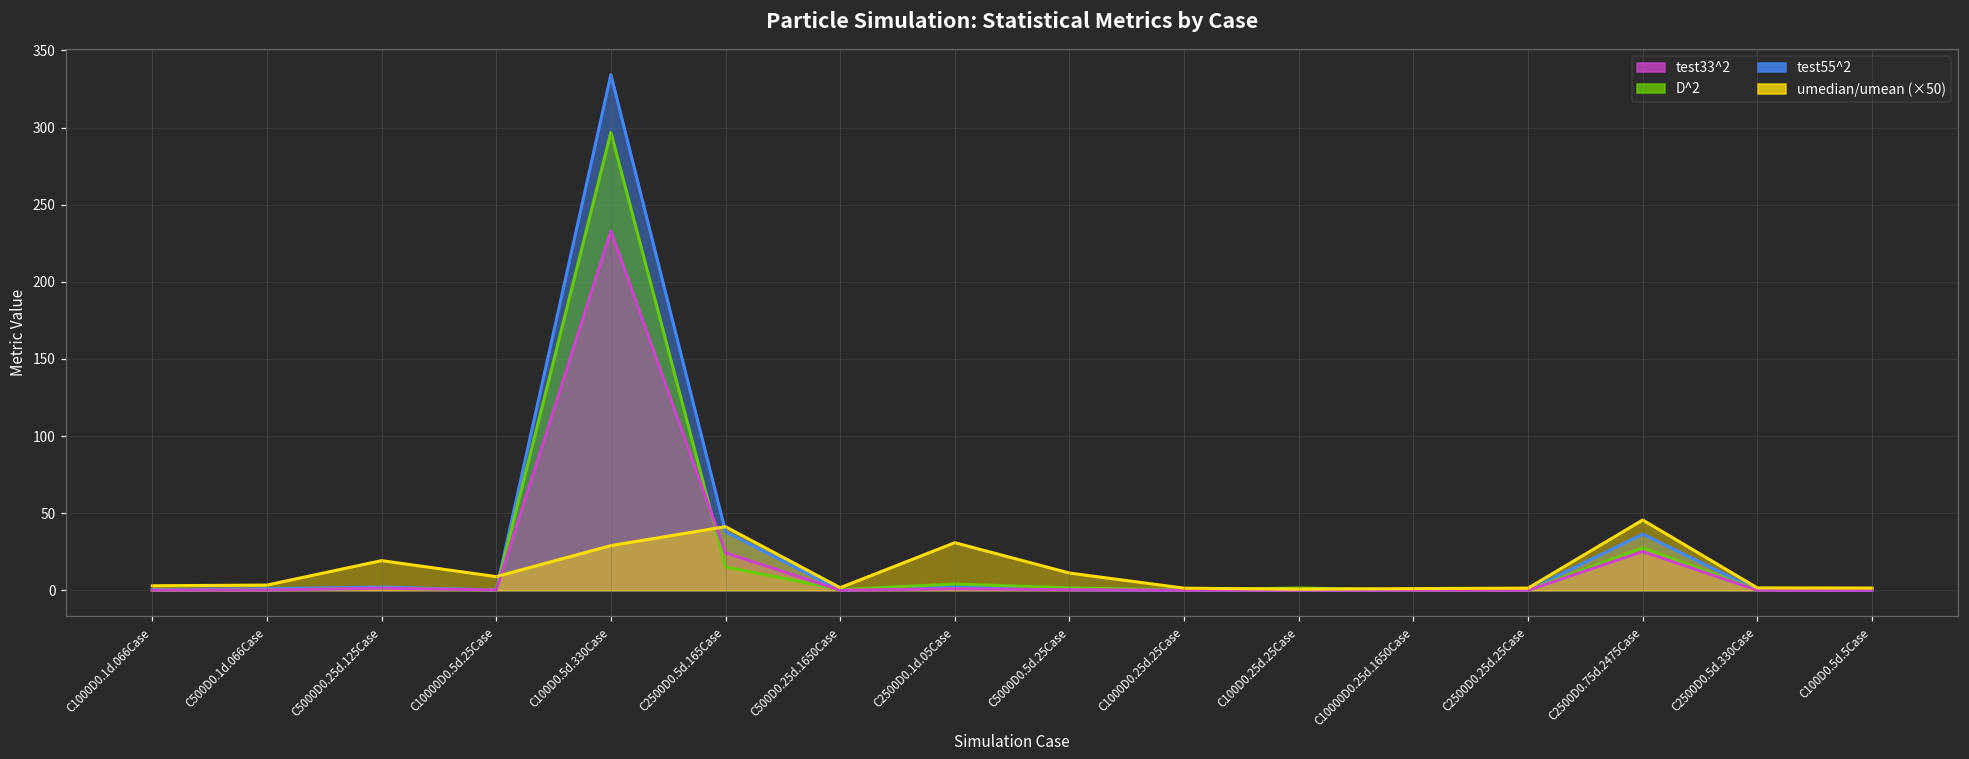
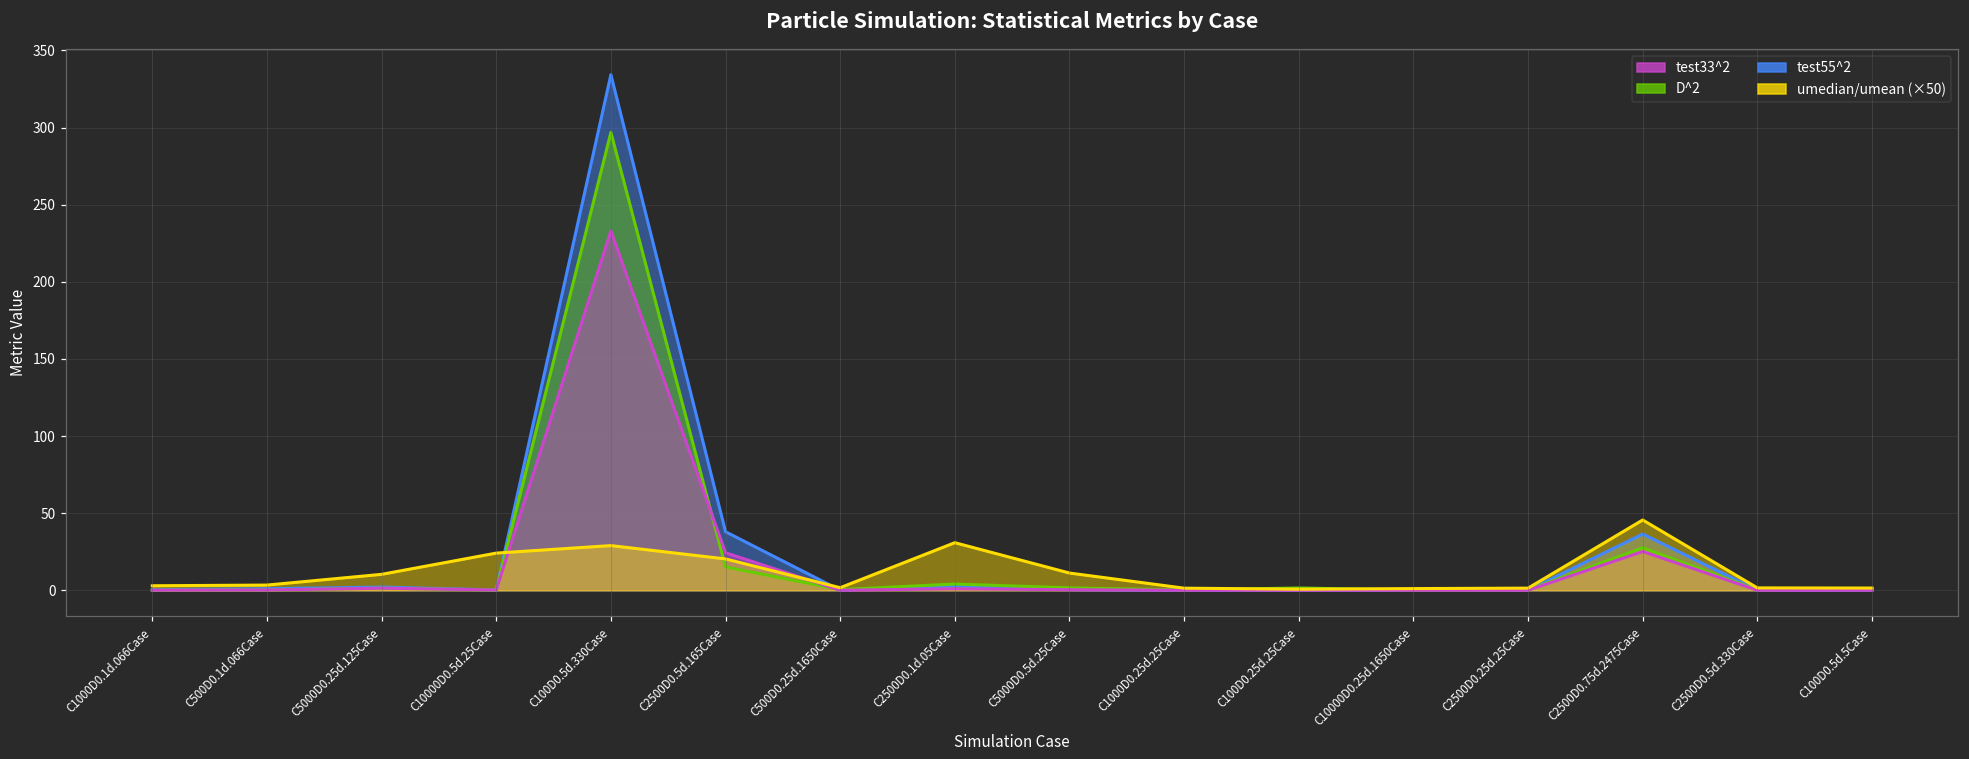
  {
    "test55^2": {
      "C100D0.5d.330Case": 334,
      "C2500D0.5d.165Case": 38,
      "C2500D0.75d.2475Case": 36
    },
    "D^2": {
      "C100D0.5d.330Case": 297,
      "C2500D0.5d.165Case": 15,
      "C2500D0.75d.2475Case": 28
    },
    "test33^2": {
      "C100D0.5d.330Case": 233,
      "C2500D0.5d.165Case": 24,
      "C2500D0.1d.05Case": 1,
      "C2500D0.75d.2475Case": 25
    },
    "umedian/umean (×50)": {
      "C1000D0.1d.066Case": 3,
      "C500D0.1d.066Case": 3,
-     "C5000D0.25d.125Case": 19,
-     "C10000D0.5d.25Case": 9,
+     "C5000D0.25d.125Case": 10,
+     "C10000D0.5d.25Case": 24,
      "C100D0.5d.330Case": 29,
-     "C2500D0.5d.165Case": 41,
+     "C2500D0.5d.165Case": 20,
      "C2500D0.1d.05Case": 31,
      "C5000D0.5d.25Case": 11,
      "C2500D0.75d.2475Case": 46
    }
  }
